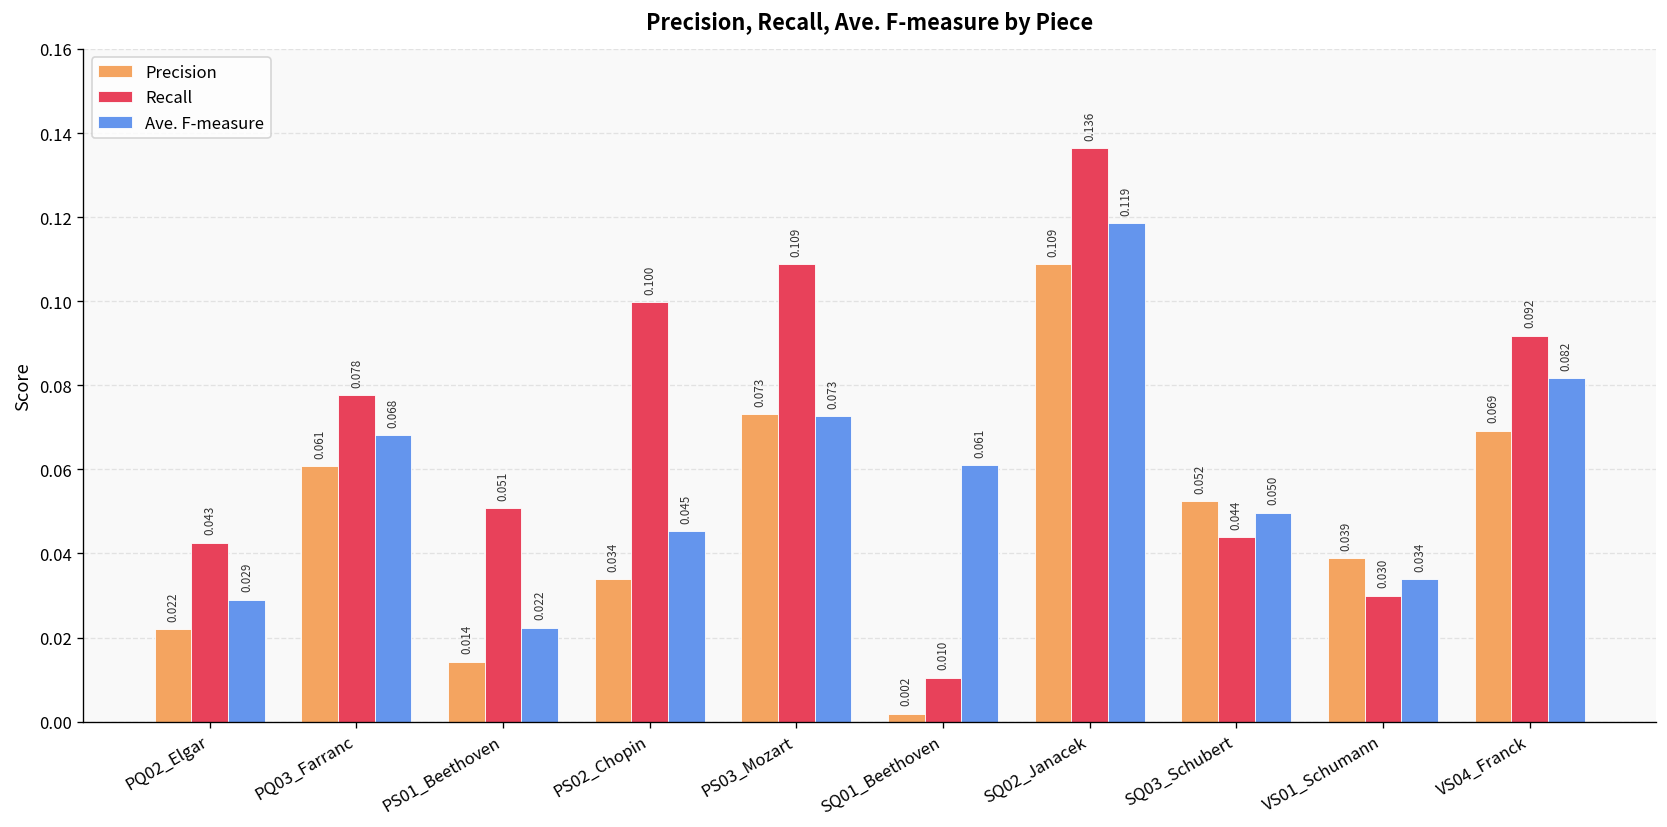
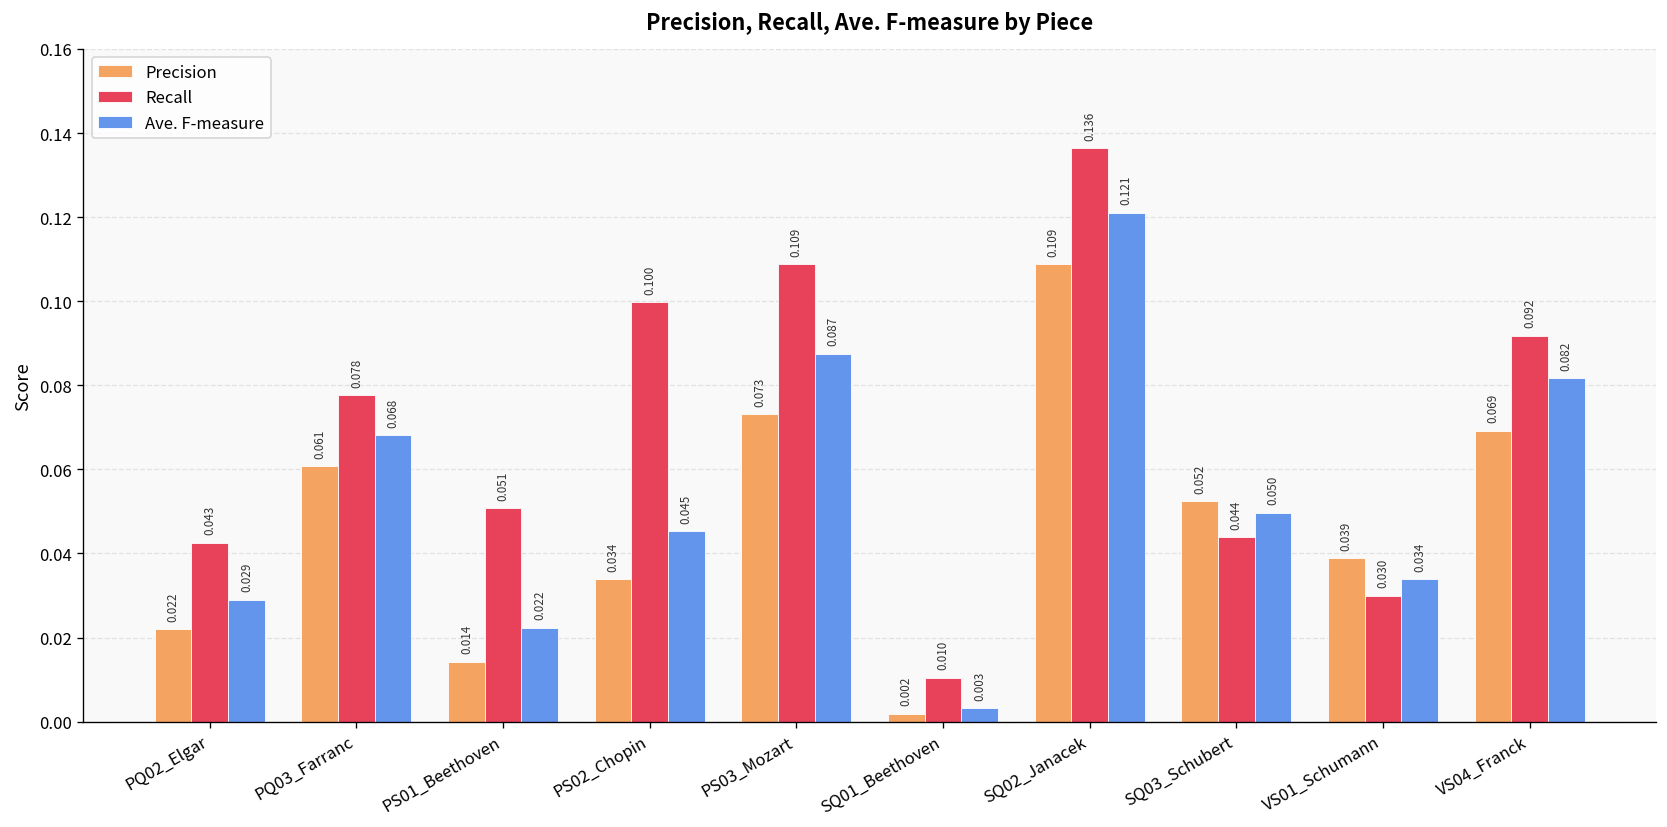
  {
    "Precision": {
      "PQ02_Elgar": 0.022,
      "PQ03_Farranc": 0.061,
      "PS01_Beethoven": 0.014,
      "PS02_Chopin": 0.034,
      "PS03_Mozart": 0.073,
      "SQ01_Beethoven": 0.002,
      "SQ02_Janacek": 0.109,
      "SQ03_Schubert": 0.052,
      "VS01_Schumann": 0.039,
      "VS04_Franck": 0.069
    },
    "Recall": {
      "PQ02_Elgar": 0.043,
      "PQ03_Farranc": 0.078,
      "PS01_Beethoven": 0.051,
      "PS02_Chopin": 0.100,
      "PS03_Mozart": 0.109,
      "SQ01_Beethoven": 0.010,
      "SQ02_Janacek": 0.136,
      "SQ03_Schubert": 0.044,
      "VS01_Schumann": 0.030,
      "VS04_Franck": 0.092
    },
    "Ave. F-measure": {
      "PQ02_Elgar": 0.029,
      "PQ03_Farranc": 0.068,
      "PS01_Beethoven": 0.022,
      "PS02_Chopin": 0.045,
-     "PS03_Mozart": 0.073,
-     "SQ01_Beethoven": 0.061,
-     "SQ02_Janacek": 0.119,
+     "PS03_Mozart": 0.087,
+     "SQ01_Beethoven": 0.003,
+     "SQ02_Janacek": 0.121,
      "SQ03_Schubert": 0.050,
      "VS01_Schumann": 0.034,
      "VS04_Franck": 0.082
    }
  }
